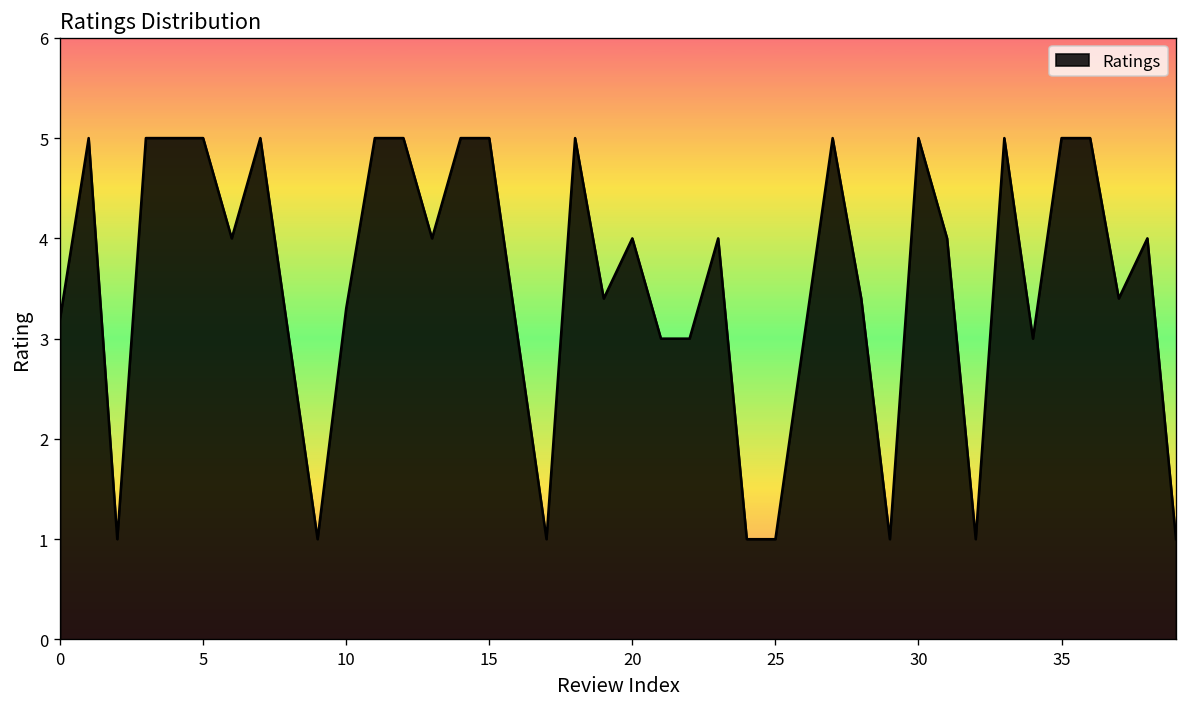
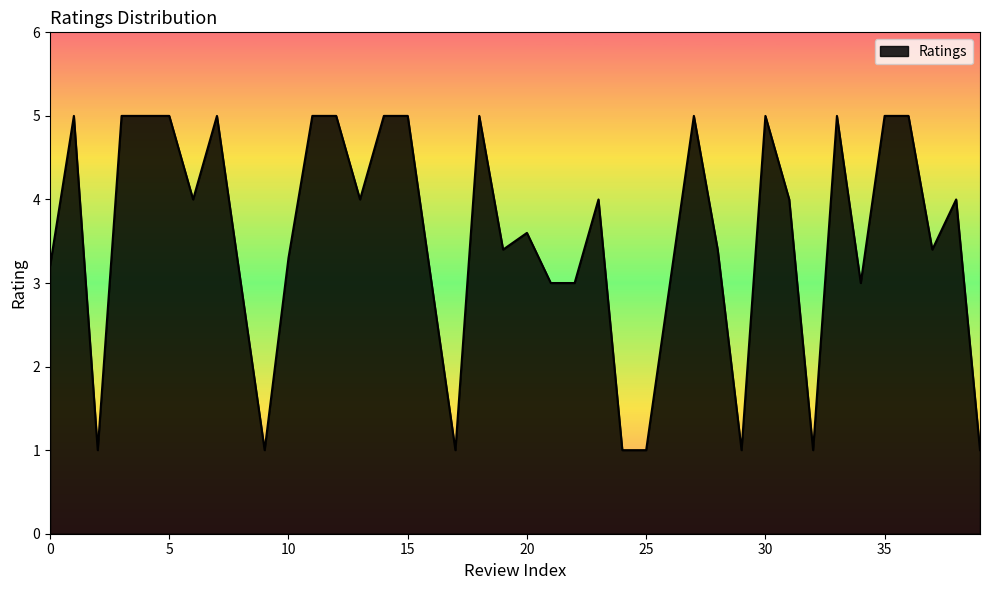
  {
    "0": 3.2,
    "5": 5.0,
    "10": 3.3,
    "15": 5.0,
-   "20": 4.0,
+   "20": 3.6,
    "25": 1.0,
    "30": 5.0,
    "35": 5.0
  }
